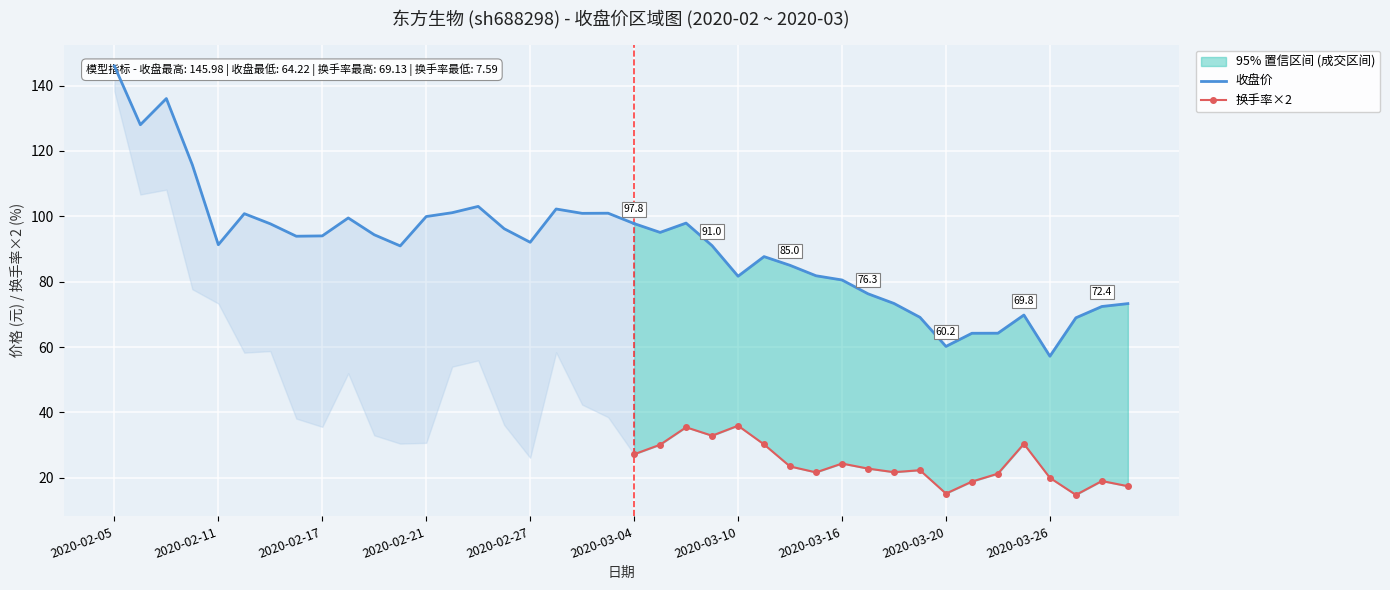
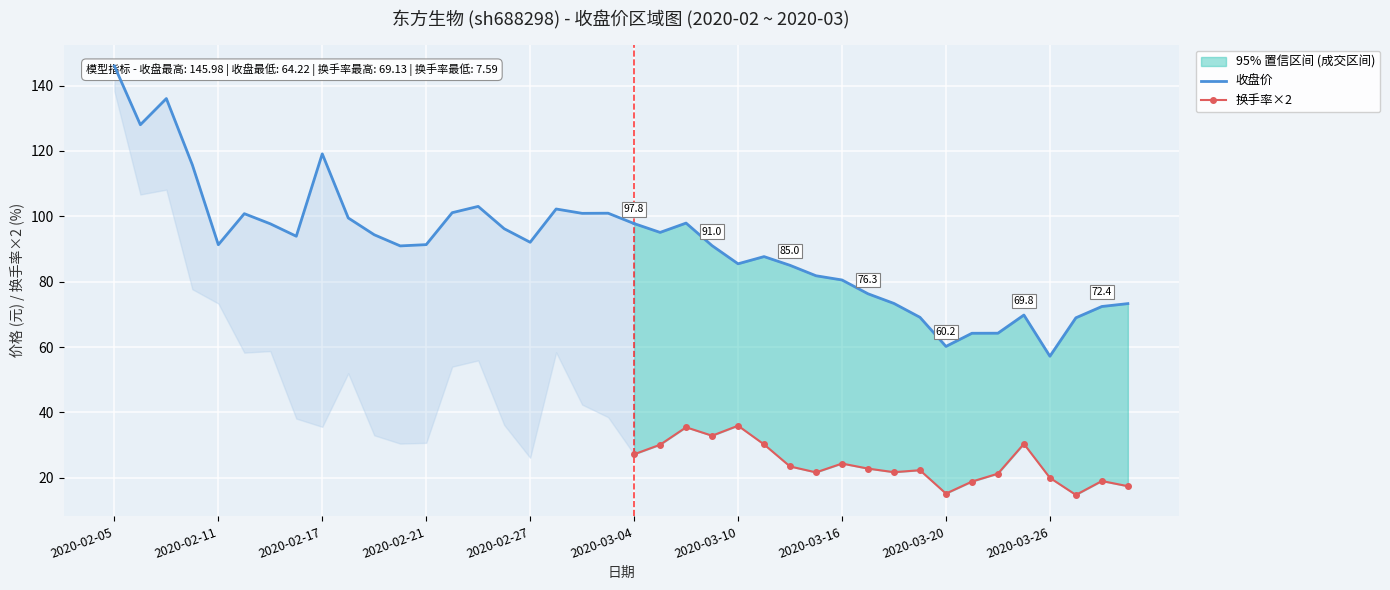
  {
    "收盘价": {
      "2020-02-11": 91,
-     "2020-02-17": 94,
-     "2020-02-21": 100,
+     "2020-02-17": 119,
+     "2020-02-21": 91,
      "2020-02-27": 92
    },
    "95% 置信区间 (成交区间)": {
-     "2020-03-10": 82,
+     "2020-03-10": 85,
      "2020-03-16": 81,
      "2020-03-26": 57
    },
    "换手率×2": {
      "2020-03-04": 27,
      "2020-03-10": 36,
      "2020-03-16": 24,
      "2020-03-20": 15,
      "2020-03-26": 20
    }
  }
